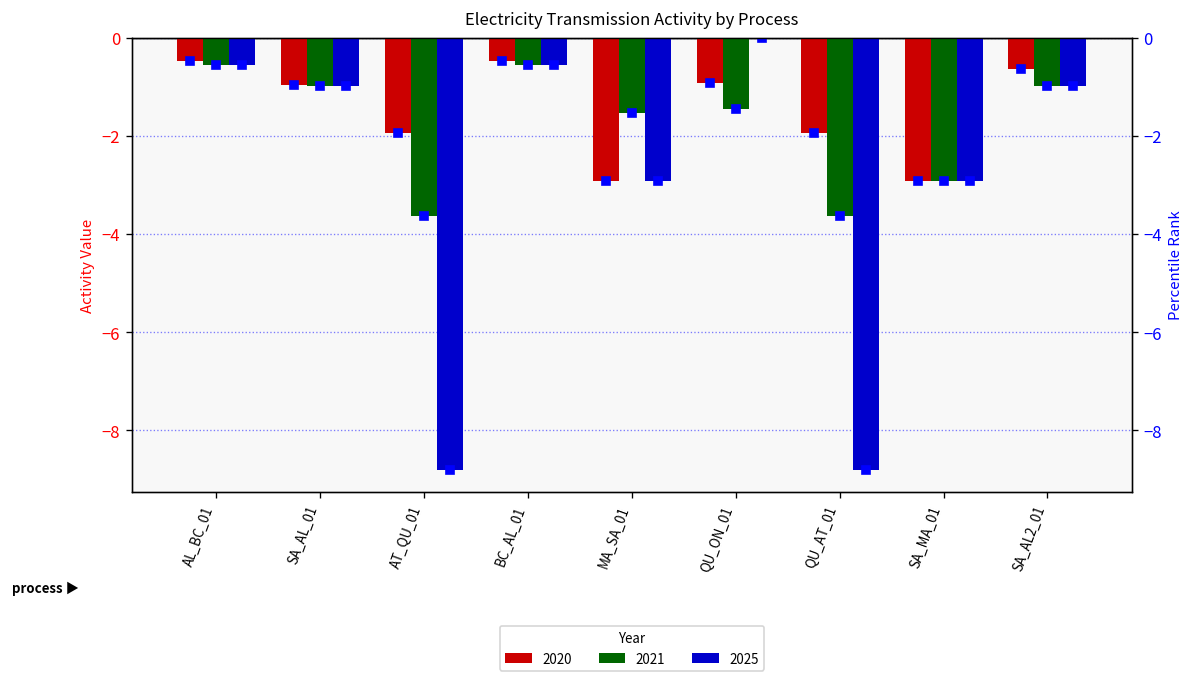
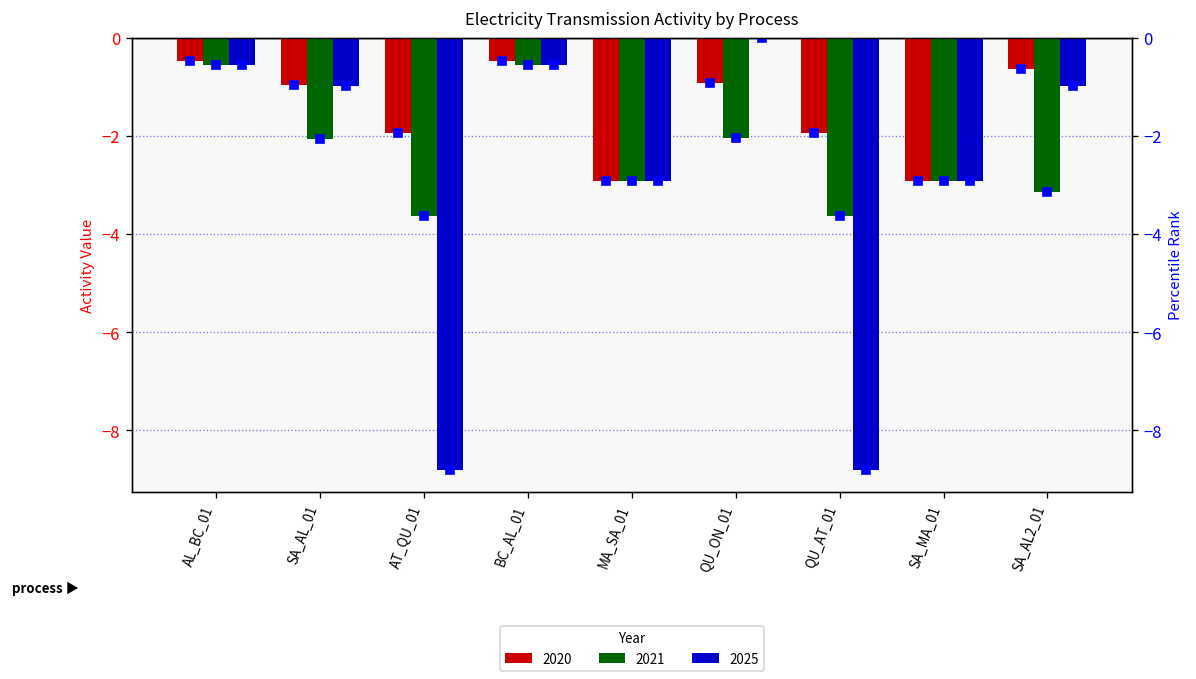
  {
    "2020": {
      "AL_BC_01": -0.5,
      "SA_AL_01": -1.0,
      "AT_QU_01": -2.0,
      "BC_AL_01": -0.5,
      "MA_SA_01": -2.9,
      "QU_ON_01": -0.9,
      "QU_AT_01": -2.0,
      "SA_MA_01": -2.9,
      "SA_AL2_01": -0.6
    },
    "2021": {
      "AL_BC_01": -0.6,
-     "SA_AL_01": -1.0,
+     "SA_AL_01": -2.1,
      "AT_QU_01": -3.6,
      "BC_AL_01": -0.6,
-     "MA_SA_01": -1.5,
-     "QU_ON_01": -1.5,
+     "MA_SA_01": -2.9,
+     "QU_ON_01": -2.0,
      "QU_AT_01": -3.6,
      "SA_MA_01": -2.9,
-     "SA_AL2_01": -1.0
+     "SA_AL2_01": -3.1
    }
  }
